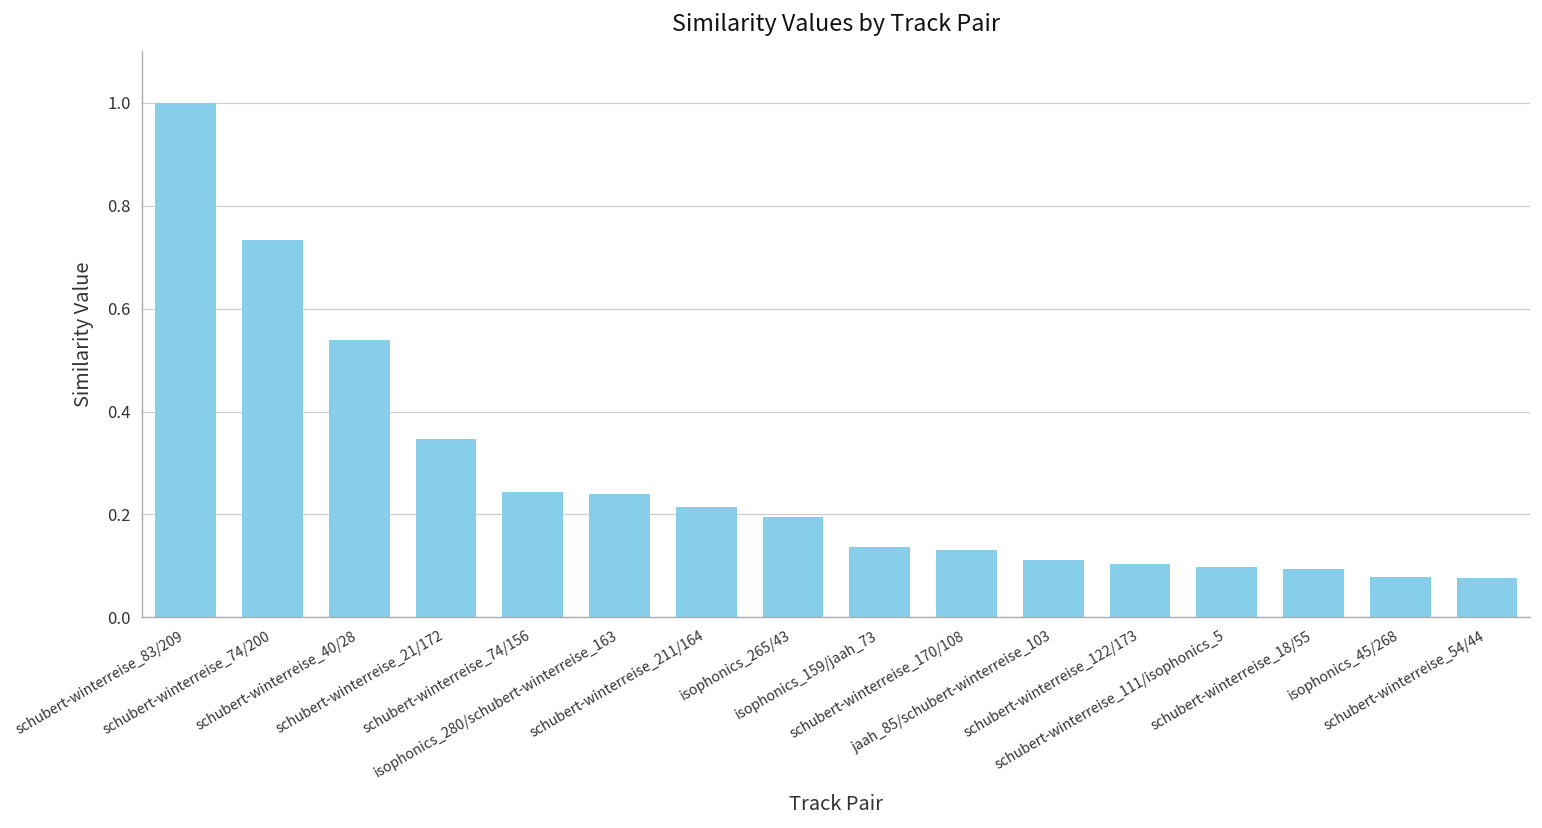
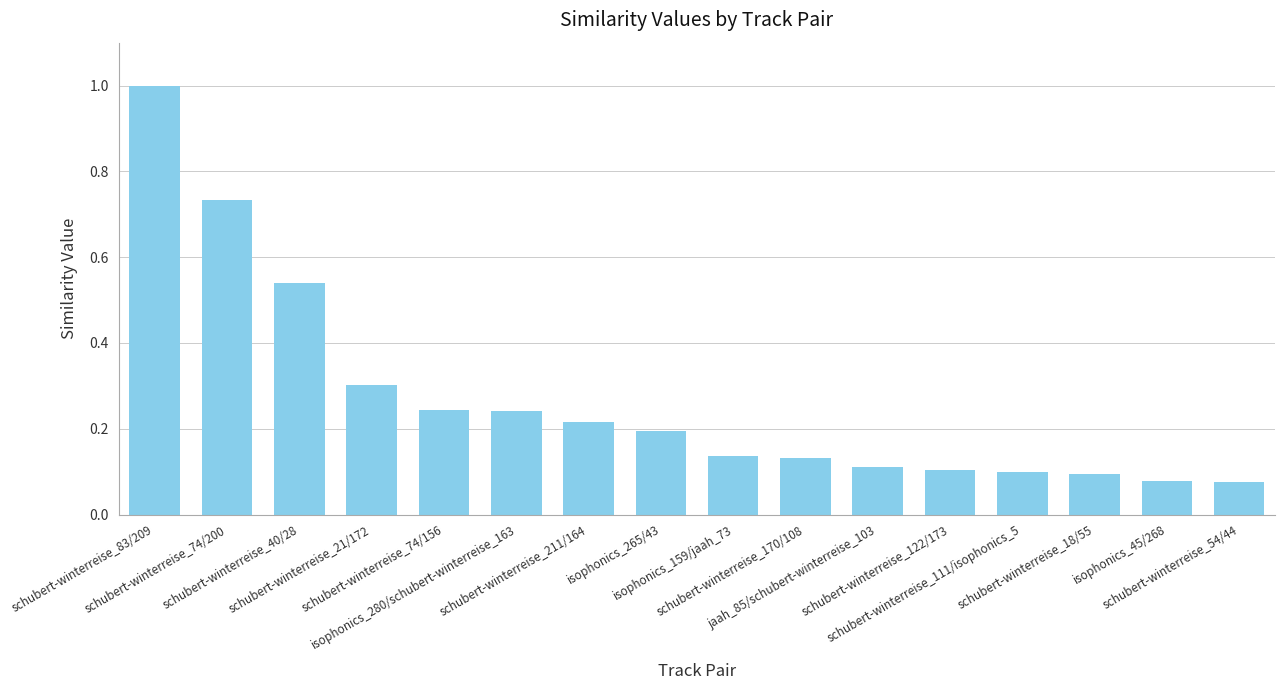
  {
    "schubert-winterreise_83/209": 1.00,
    "schubert-winterreise_74/200": 0.73,
    "schubert-winterreise_40/28": 0.54,
-   "schubert-winterreise_21/172": 0.35,
+   "schubert-winterreise_21/172": 0.30,
    "schubert-winterreise_74/156": 0.24,
    "isophonics_280/schubert-winterreise_163": 0.24,
    "schubert-winterreise_211/164": 0.22,
    "isophonics_265/43": 0.19,
    "isophonics_159/jaah_73": 0.14,
    "schubert-winterreise_170/108": 0.13,
    "jaah_85/schubert-winterreise_103": 0.11,
    "schubert-winterreise_122/173": 0.10,
    "schubert-winterreise_111/isophonics_5": 0.10,
    "schubert-winterreise_18/55": 0.09,
    "isophonics_45/268": 0.08,
    "schubert-winterreise_54/44": 0.08
  }
